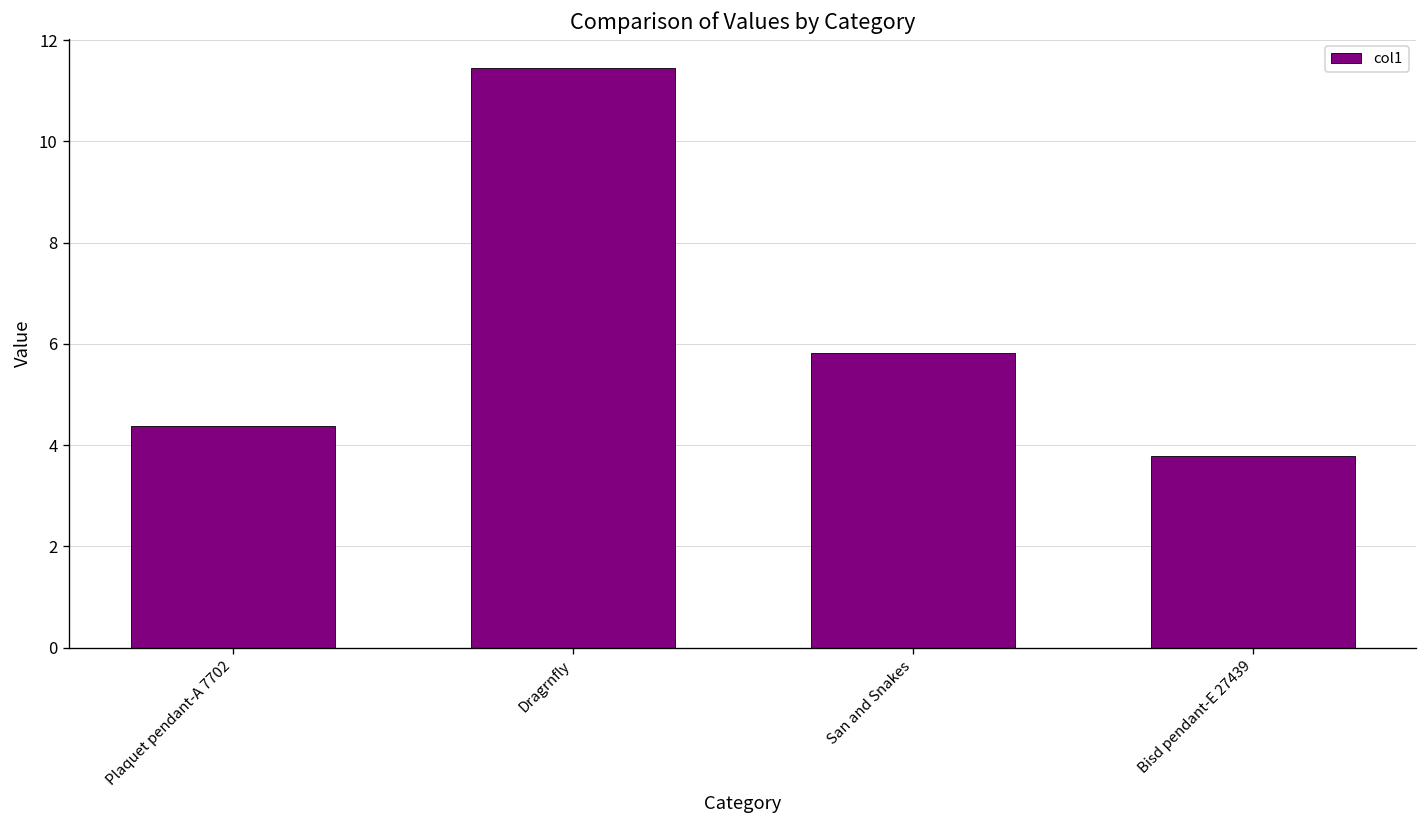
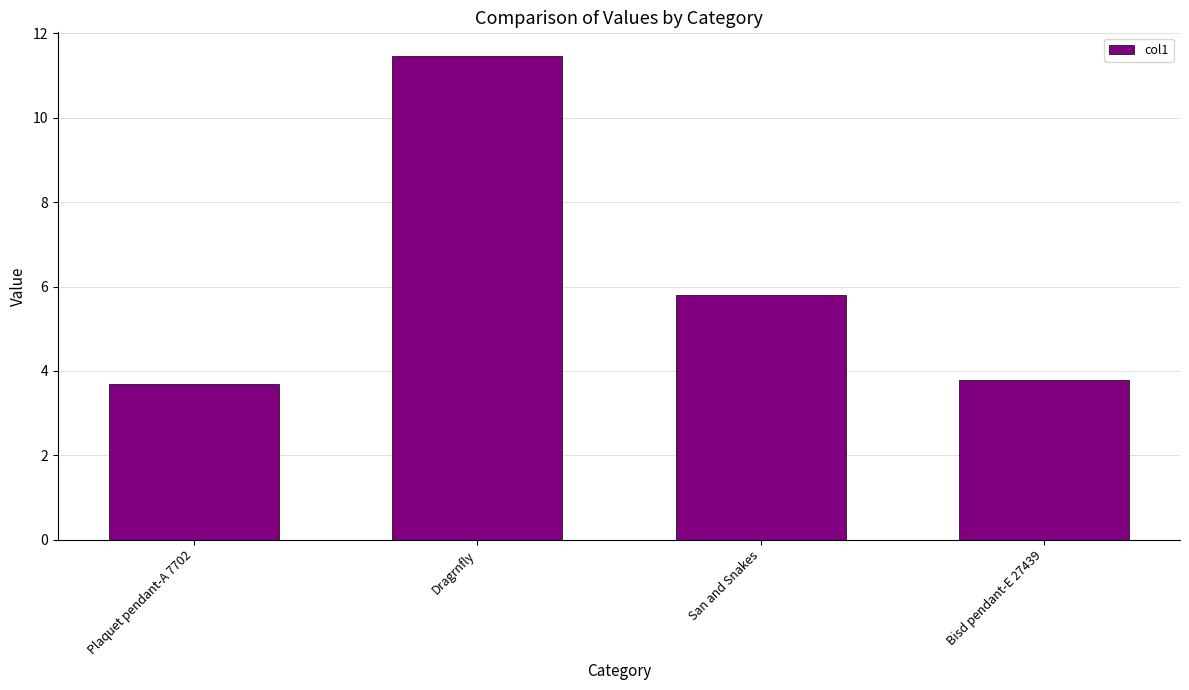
  {
-   "Plaquet pendant-A 7702": 4.4,
+   "Plaquet pendant-A 7702": 3.7,
    "Dragrnfly": 11.5,
    "San and Snakes": 5.8,
    "Bisd pendant-E 27439": 3.8
  }
